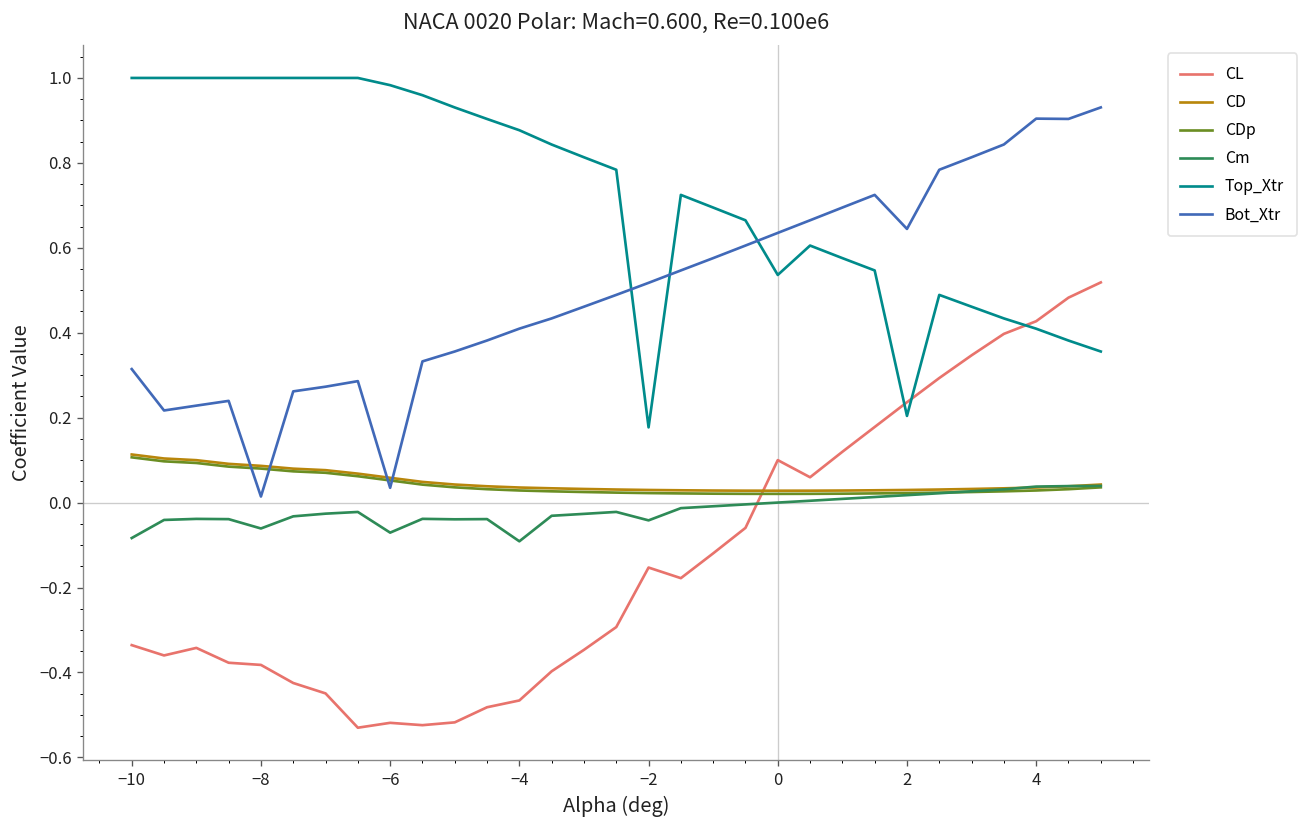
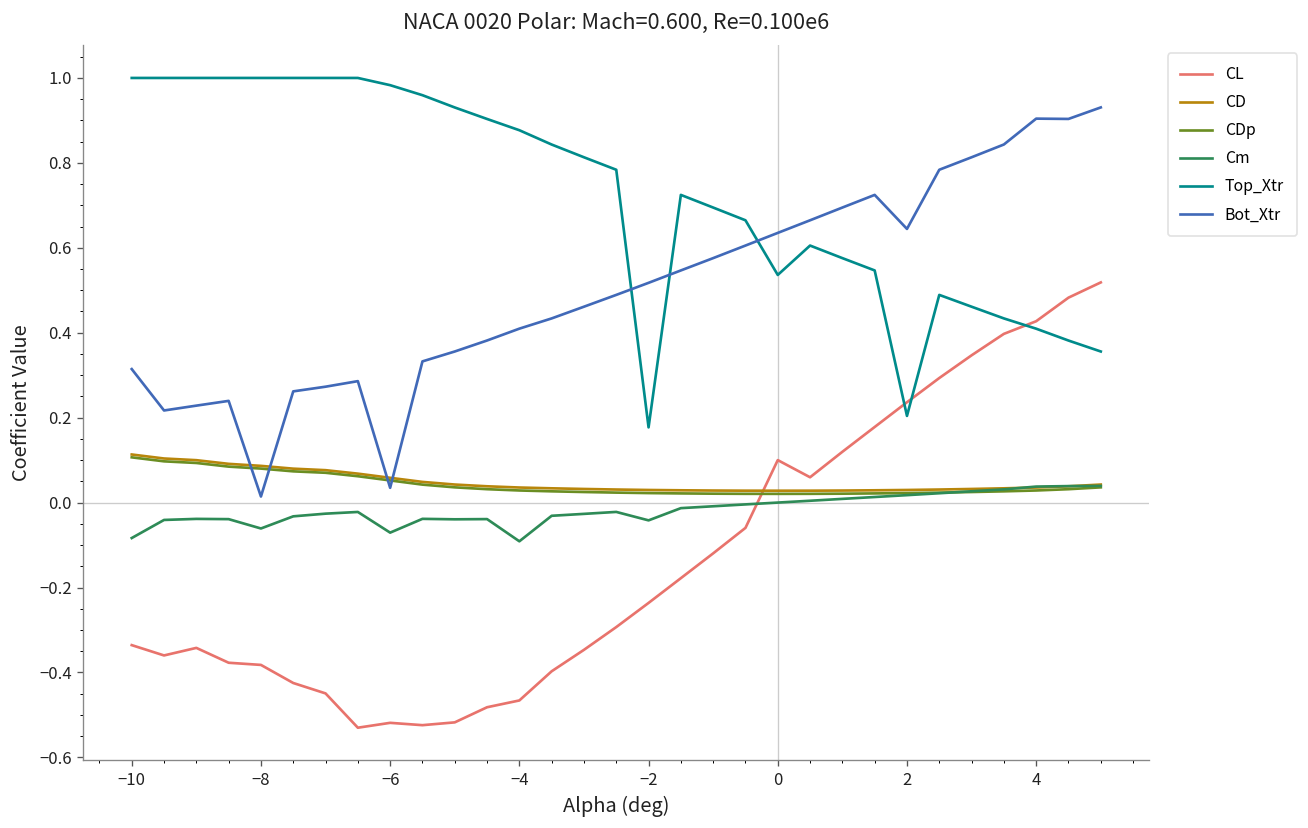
  {
    "CL": {
      "−10": -0.34,
      "−8": -0.38,
      "−6": -0.52,
      "−4": -0.47,
-     "−2": -0.15,
+     "−2": -0.24,
      "0": 0.10,
      "2": 0.24,
      "4": 0.43
    },
    "CD": {
      "−2": 0.03,
      "0": 0.03,
      "2": 0.03
    },
    "CDp": {
      "−2": 0.02,
      "0": 0.02
    },
    "Cm": {
      "−10": -0.08,
      "−8": -0.06,
      "−6": -0.07,
      "−4": -0.09,
      "−2": -0.04,
      "0": 0.00
    },
    "Top_Xtr": {
      "−10": 1.00,
      "−8": 1.00,
      "−6": 0.98,
      "−4": 0.88,
      "−2": 0.18,
      "0": 0.54,
      "2": 0.20,
      "4": 0.41
    },
    "Bot_Xtr": {
      "−10": 0.31,
      "−8": 0.01,
      "−6": 0.03,
      "−4": 0.41,
      "−2": 0.52,
      "0": 0.64,
      "2": 0.64,
      "4": 0.90
    }
  }
